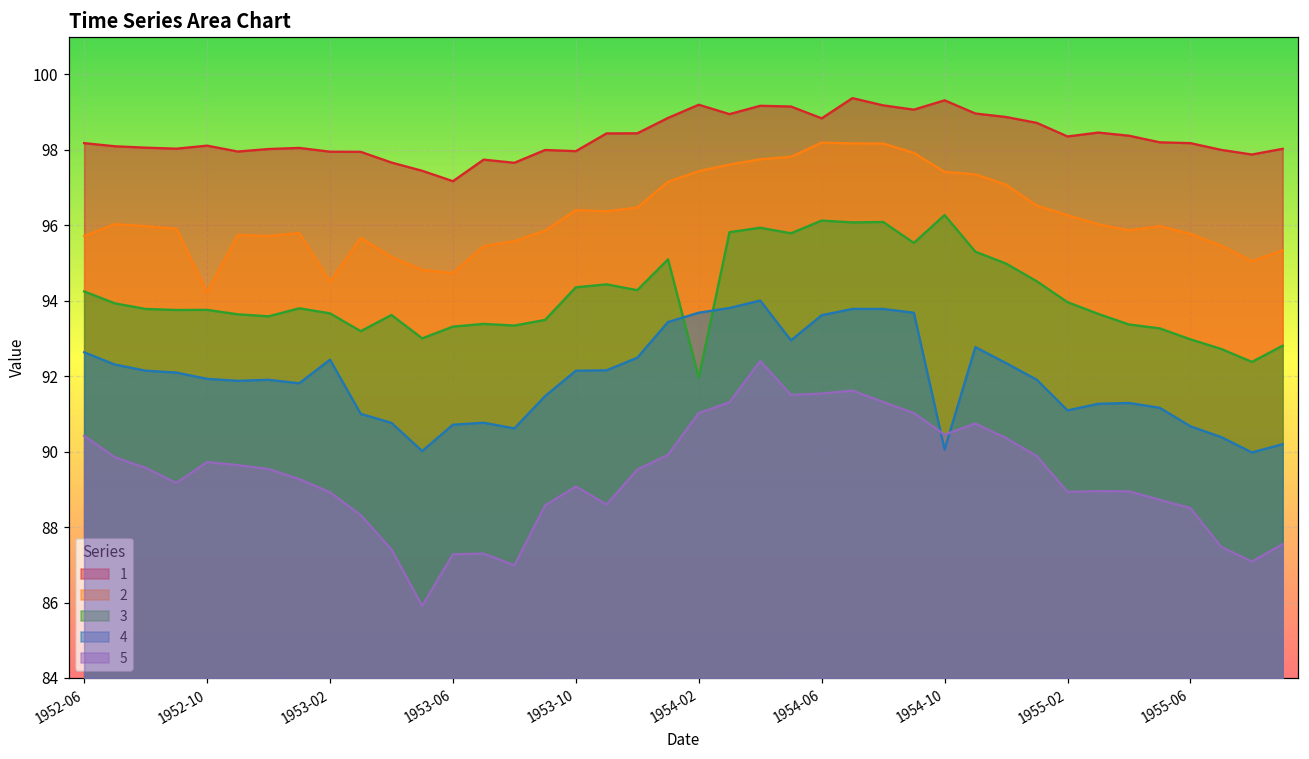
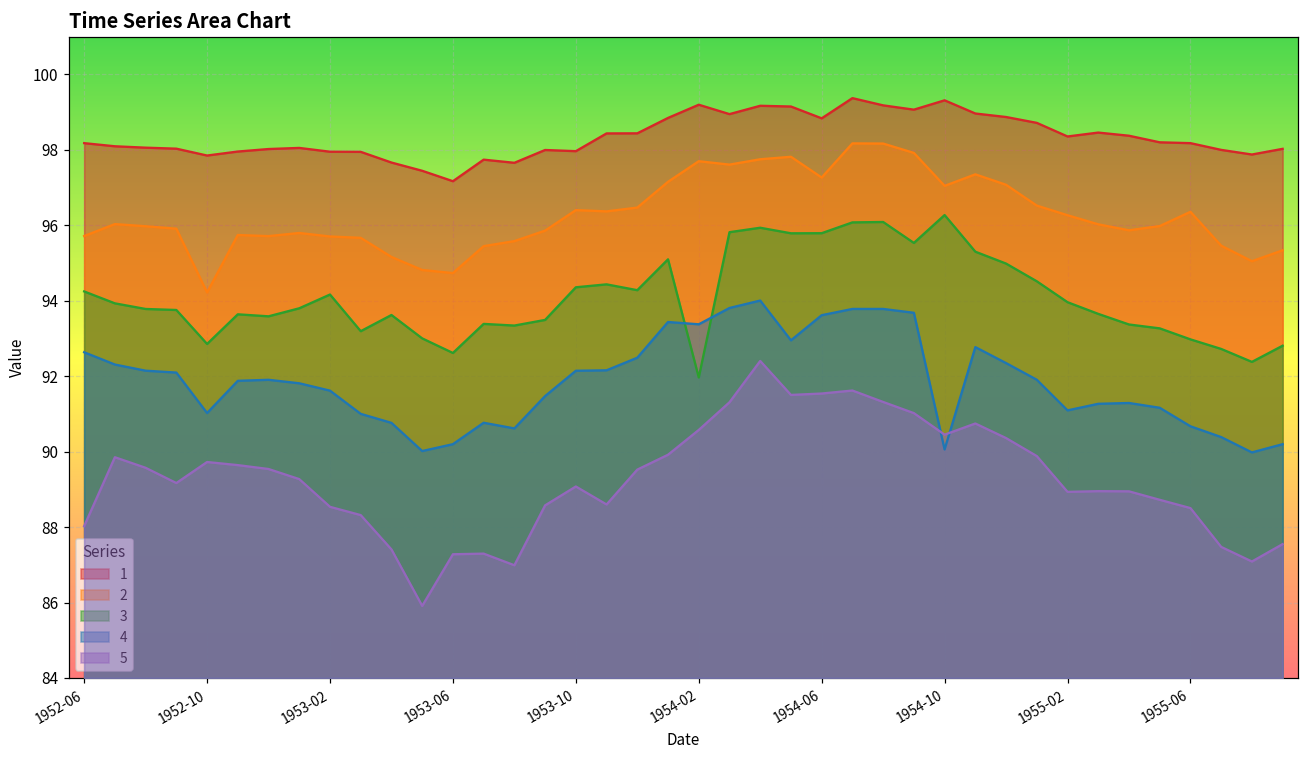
  {
    "1": {
      "1952-06": 98.2,
-     "1952-10": 98.1,
+     "1952-10": 97.8,
      "1953-02": 98.0,
      "1953-06": 97.2,
      "1953-10": 98.0,
      "1954-02": 99.2,
      "1954-06": 98.8,
      "1954-10": 99.3,
      "1955-02": 98.4,
      "1955-06": 98.2
    },
    "2": {
      "1952-06": 95.7,
      "1952-10": 94.2,
-     "1953-02": 94.5,
+     "1953-02": 95.7,
      "1953-06": 94.7,
      "1953-10": 96.4,
-     "1954-02": 97.4,
-     "1954-06": 98.2,
-     "1954-10": 97.4,
+     "1954-02": 97.7,
+     "1954-06": 97.3,
+     "1954-10": 97.0,
      "1955-02": 96.3,
-     "1955-06": 95.8
+     "1955-06": 96.4
    },
    "3": {
      "1952-06": 94.2,
-     "1952-10": 93.8,
-     "1953-02": 93.7,
-     "1953-06": 93.3,
+     "1952-10": 92.9,
+     "1953-02": 94.2,
+     "1953-06": 92.6,
      "1953-10": 94.4,
      "1954-02": 92.0,
-     "1954-06": 96.1,
+     "1954-06": 95.8,
      "1954-10": 96.3,
      "1955-02": 94.0,
      "1955-06": 93.0
    },
    "4": {
      "1952-06": 92.6,
-     "1952-10": 91.9,
-     "1953-02": 92.4,
-     "1953-06": 90.7,
+     "1952-10": 91.0,
+     "1953-02": 91.6,
+     "1953-06": 90.2,
      "1953-10": 92.1,
-     "1954-02": 93.7,
+     "1954-02": 93.4,
      "1954-06": 93.6,
      "1954-10": 90.1,
      "1955-02": 91.1,
      "1955-06": 90.7
    },
    "5": {
-     "1952-06": 90.4,
+     "1952-06": 88.0,
      "1952-10": 89.7,
-     "1953-02": 88.9,
+     "1953-02": 88.5,
      "1953-06": 87.3,
      "1953-10": 89.1,
-     "1954-02": 91.0,
+     "1954-02": 90.6,
      "1954-06": 91.5,
      "1954-10": 90.4,
      "1955-02": 88.9,
      "1955-06": 88.5
    }
  }
